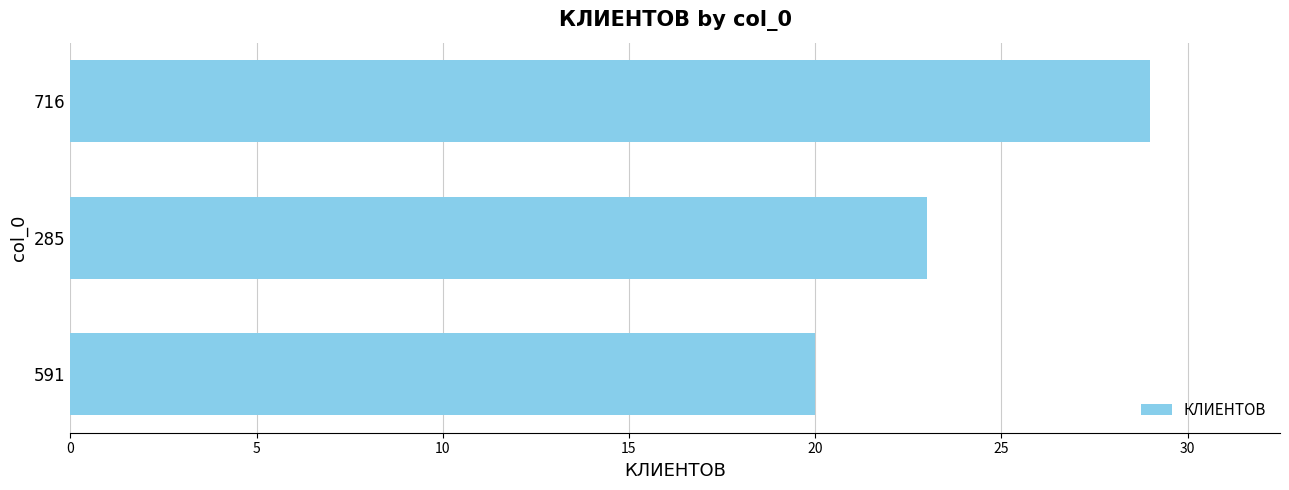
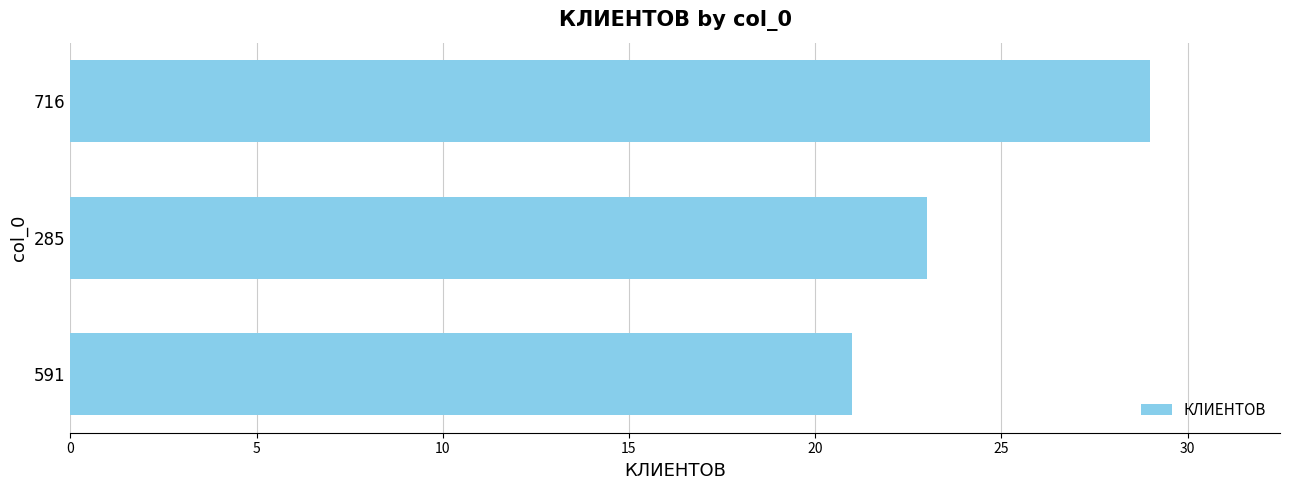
  {
    "716": 29,
    "285": 23,
-   "591": 20
+   "591": 21
  }
